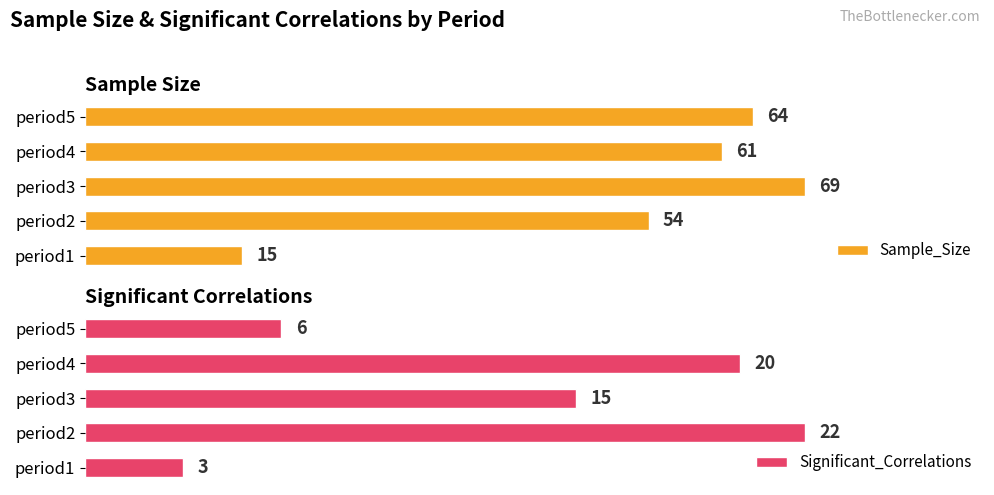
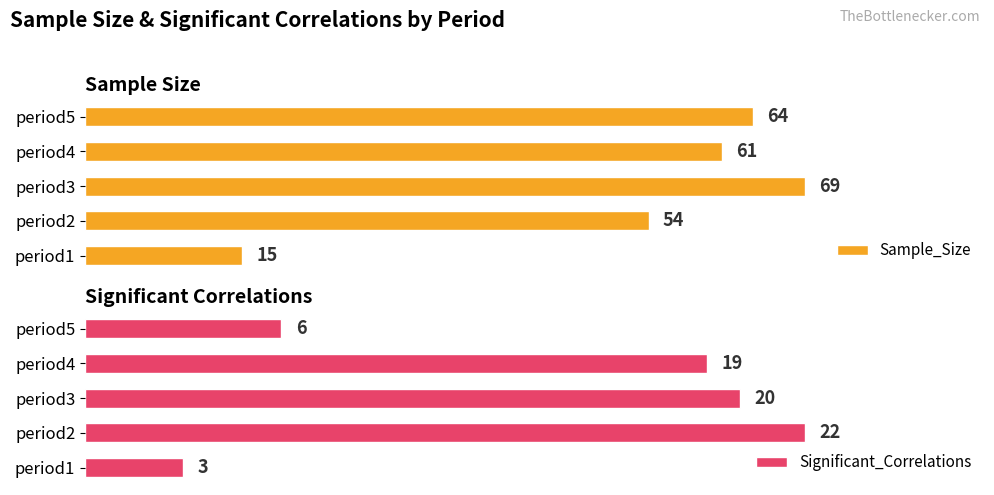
  {
    "Sample Size": {
      "period5": 64,
      "period4": 61,
      "period3": 69,
      "period2": 54,
      "period1": 15
    },
    "Significant Correlations": {
      "period5": 6,
-     "period4": 20,
-     "period3": 15,
+     "period4": 19,
+     "period3": 20,
      "period2": 22,
      "period1": 3
    }
  }
